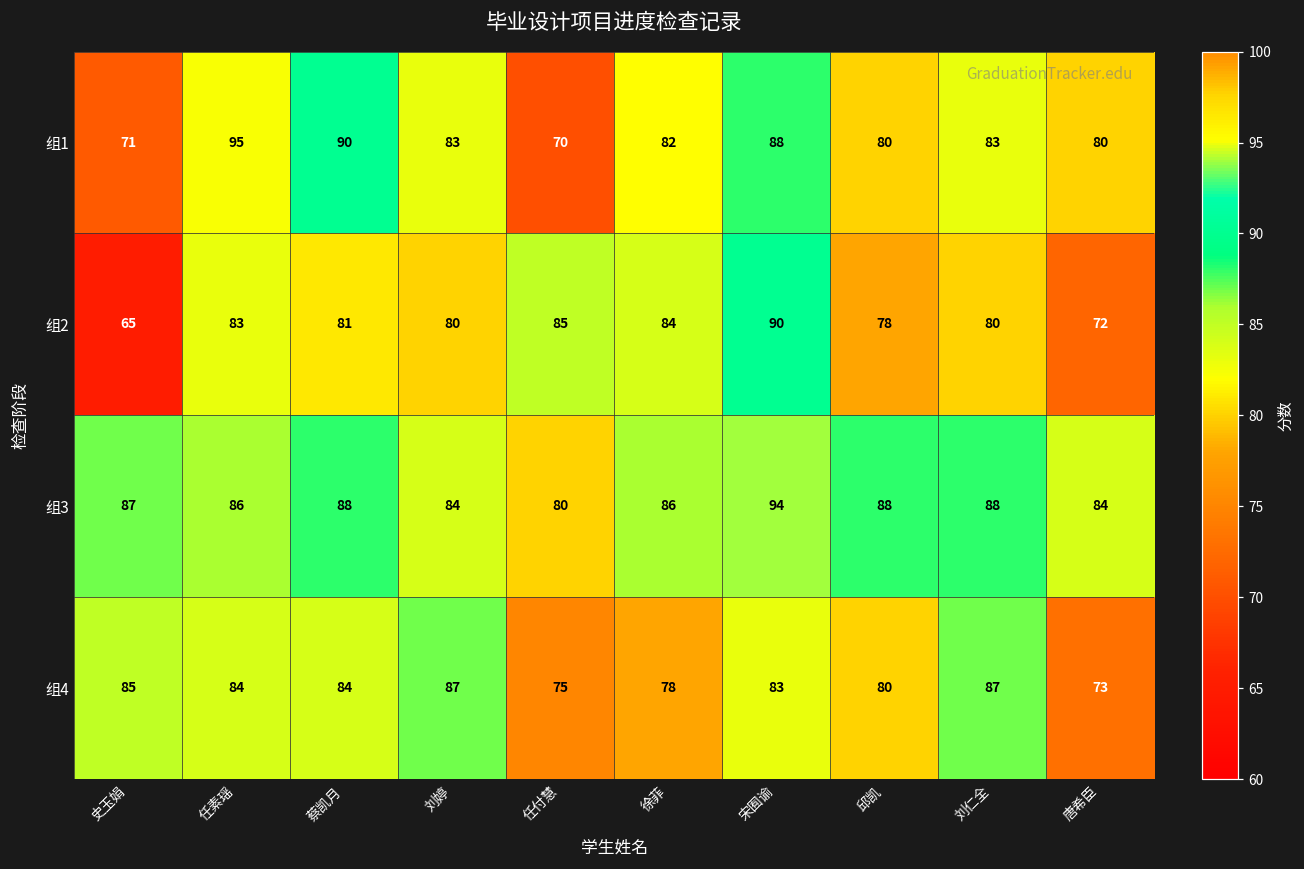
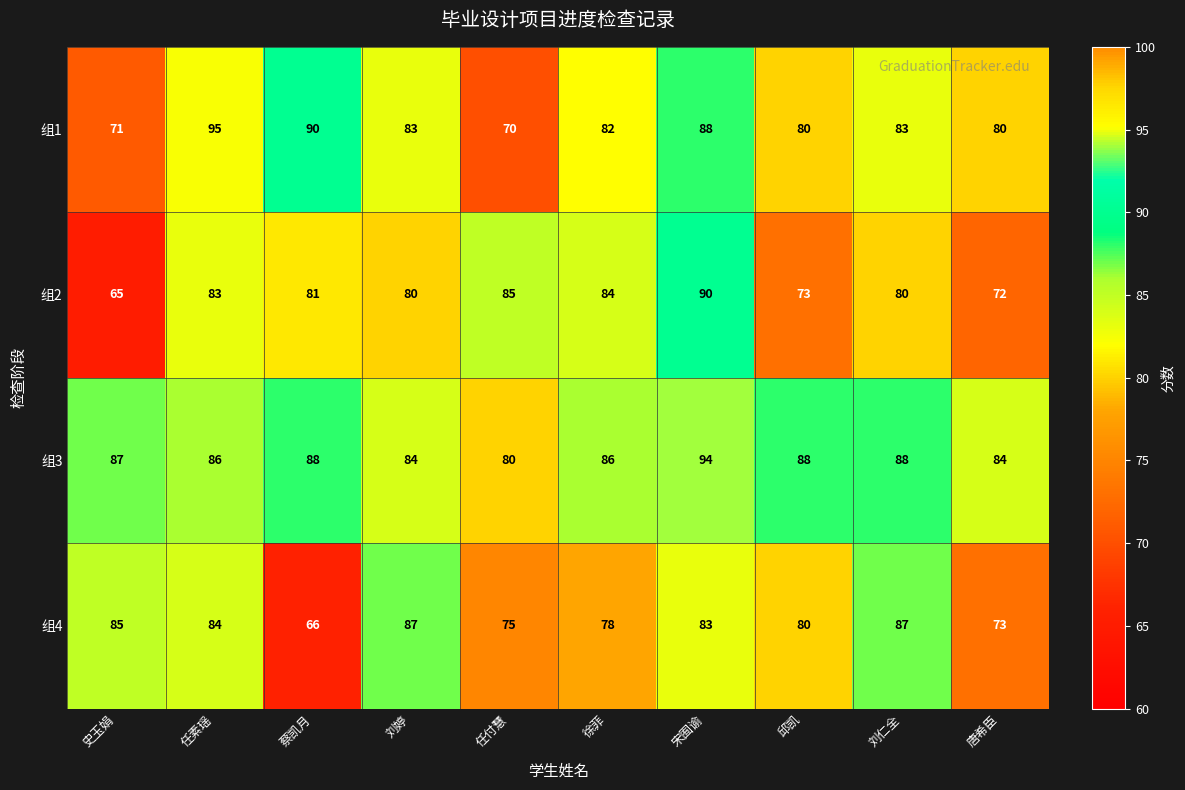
  {
    "组1": {
      "史玉娟": 71,
      "任素瑶": 95,
      "蔡凯月": 90,
      "刘婷": 83,
      "任付慧": 70,
      "徐菲": 82,
      "宋囿谕": 88,
      "邱凯": 80,
      "刘仁全": 83
    },
    "组2": {
      "史玉娟": 65,
      "任素瑶": 83,
      "蔡凯月": 81,
      "刘婷": 80,
      "任付慧": 85,
      "徐菲": 84,
      "宋囿谕": 90,
-     "邱凯": 78,
+     "邱凯": 73,
      "刘仁全": 80,
      "唐希臣": 72
    },
    "组3": {
      "史玉娟": 87,
      "任素瑶": 86,
      "蔡凯月": 88,
      "刘婷": 84,
      "任付慧": 80,
      "徐菲": 86,
      "宋囿谕": 94,
      "邱凯": 88,
      "刘仁全": 88,
      "唐希臣": 84
    },
    "组4": {
      "史玉娟": 85,
      "任素瑶": 84,
-     "蔡凯月": 84,
+     "蔡凯月": 66,
      "刘婷": 87,
      "任付慧": 75,
      "徐菲": 78,
      "宋囿谕": 83,
      "邱凯": 80,
      "刘仁全": 87,
      "唐希臣": 73
    }
  }
